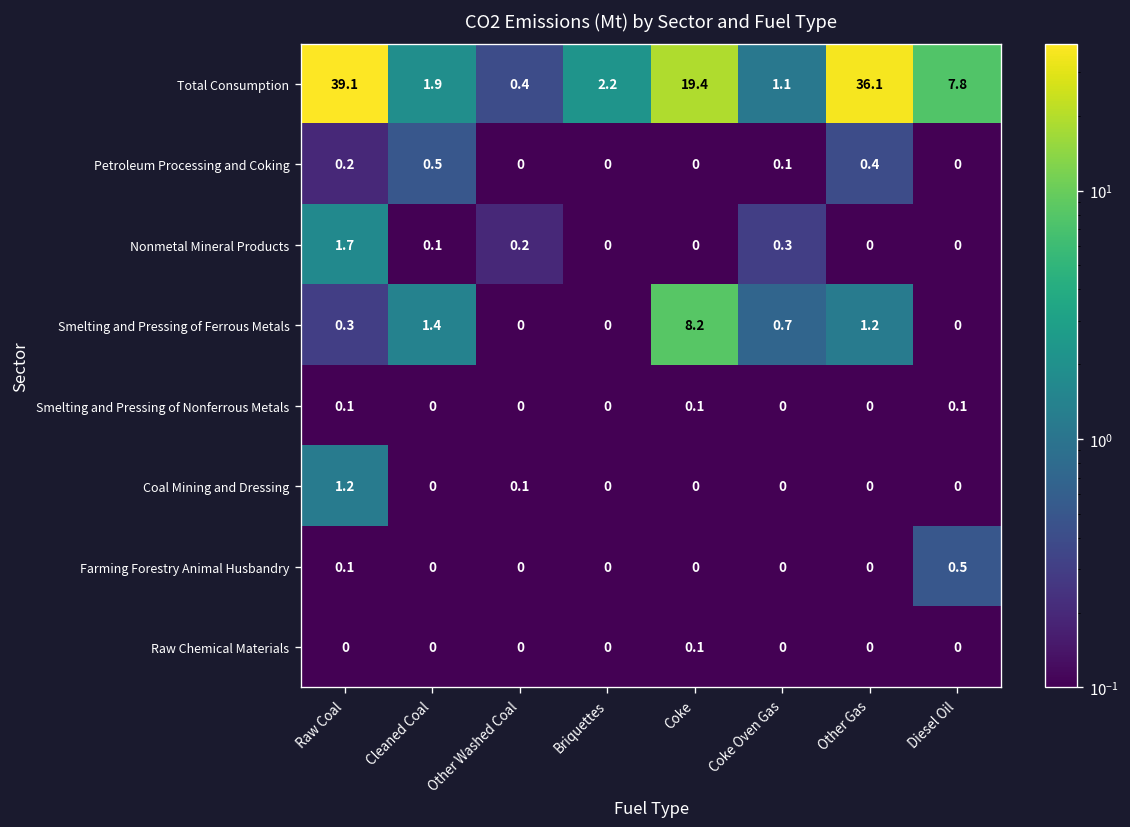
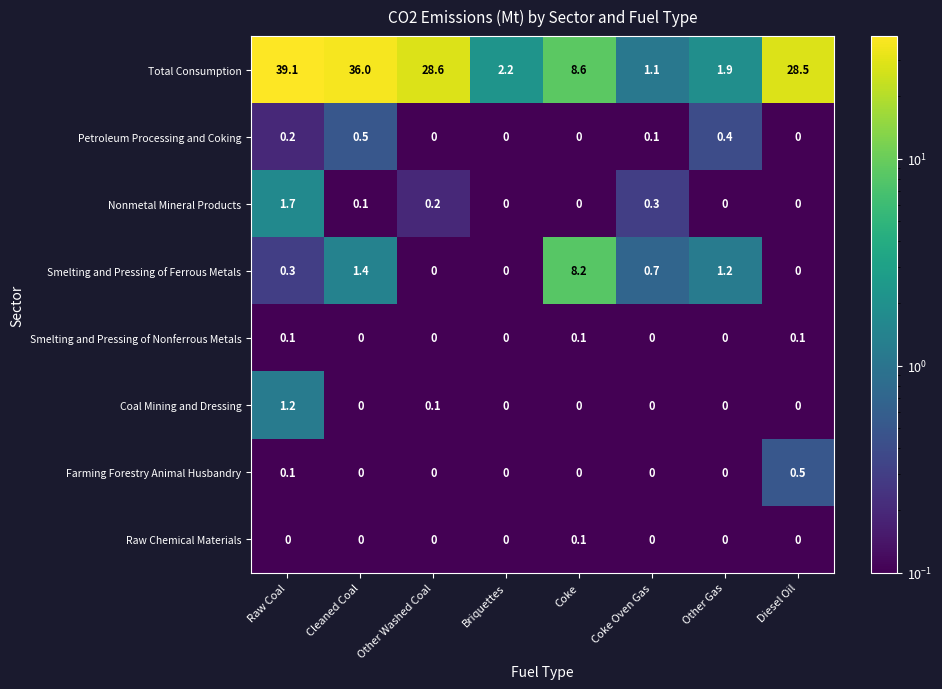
  {
    "Total Consumption": {
      "Raw Coal": 39.1,
-     "Cleaned Coal": 1.9,
-     "Other Washed Coal": 0.4,
+     "Cleaned Coal": 36.0,
+     "Other Washed Coal": 28.6,
      "Briquettes": 2.2,
-     "Coke": 19.4,
+     "Coke": 8.6,
      "Coke Oven Gas": 1.1,
-     "Other Gas": 36.1,
-     "Diesel Oil": 7.8
+     "Other Gas": 1.9,
+     "Diesel Oil": 28.5
    },
    "Petroleum Processing and Coking": {
      "Raw Coal": 0.2,
      "Cleaned Coal": 0.5,
      "Other Washed Coal": 0,
      "Briquettes": 0,
      "Coke": 0,
      "Coke Oven Gas": 0.1,
      "Other Gas": 0.4,
      "Diesel Oil": 0
    },
    "Nonmetal Mineral Products": {
      "Raw Coal": 1.7,
      "Cleaned Coal": 0.1,
      "Other Washed Coal": 0.2,
      "Briquettes": 0,
      "Coke": 0,
      "Coke Oven Gas": 0.3,
      "Other Gas": 0,
      "Diesel Oil": 0
    },
    "Smelting and Pressing of Ferrous Metals": {
      "Raw Coal": 0.3,
      "Cleaned Coal": 1.4,
      "Other Washed Coal": 0,
      "Briquettes": 0,
      "Coke": 8.2,
      "Coke Oven Gas": 0.7,
      "Other Gas": 1.2,
      "Diesel Oil": 0
    },
    "Smelting and Pressing of Nonferrous Metals": {
      "Raw Coal": 0.1,
      "Cleaned Coal": 0,
      "Other Washed Coal": 0,
      "Briquettes": 0,
      "Coke": 0.1,
      "Coke Oven Gas": 0,
      "Other Gas": 0,
      "Diesel Oil": 0.1
    },
    "Coal Mining and Dressing": {
      "Raw Coal": 1.2,
      "Cleaned Coal": 0,
      "Other Washed Coal": 0.1,
      "Briquettes": 0,
      "Coke": 0,
      "Coke Oven Gas": 0,
      "Other Gas": 0,
      "Diesel Oil": 0
    },
    "Farming Forestry Animal Husbandry": {
      "Raw Coal": 0.1,
      "Cleaned Coal": 0,
      "Other Washed Coal": 0,
      "Briquettes": 0,
      "Coke": 0,
      "Coke Oven Gas": 0,
      "Other Gas": 0,
      "Diesel Oil": 0.5
    },
    "Raw Chemical Materials": {
      "Raw Coal": 0,
      "Cleaned Coal": 0,
      "Other Washed Coal": 0,
      "Briquettes": 0,
      "Coke": 0.1,
      "Coke Oven Gas": 0,
      "Other Gas": 0,
      "Diesel Oil": 0
    }
  }
